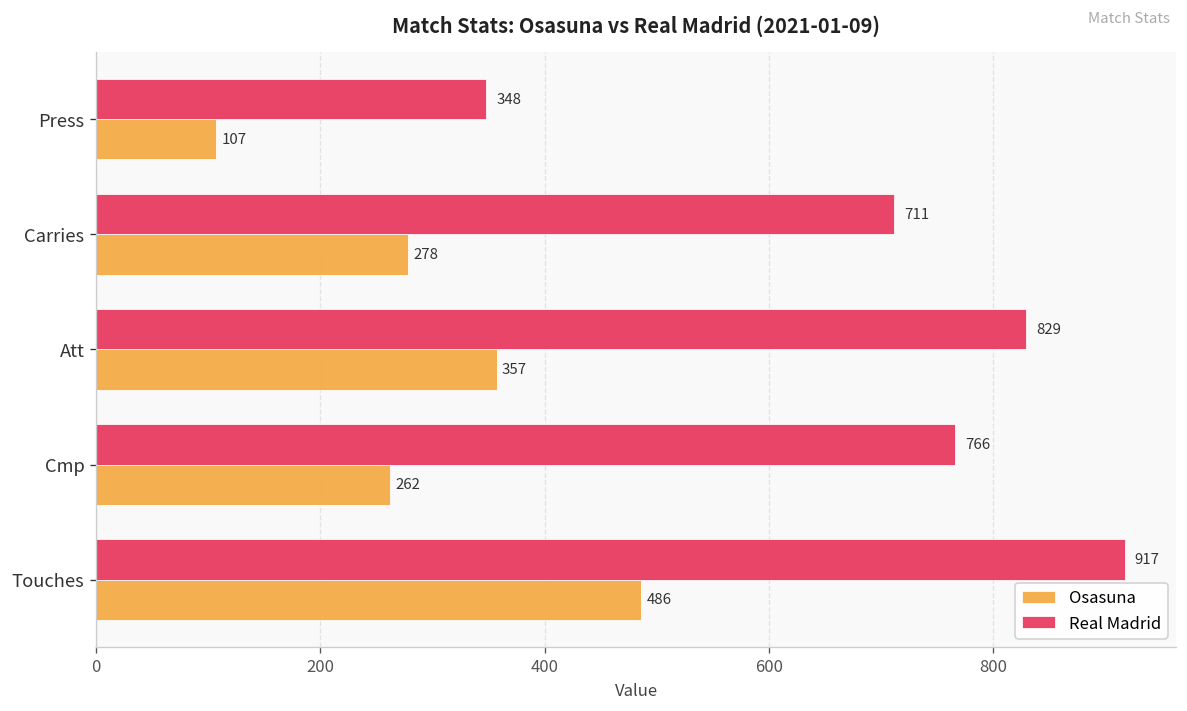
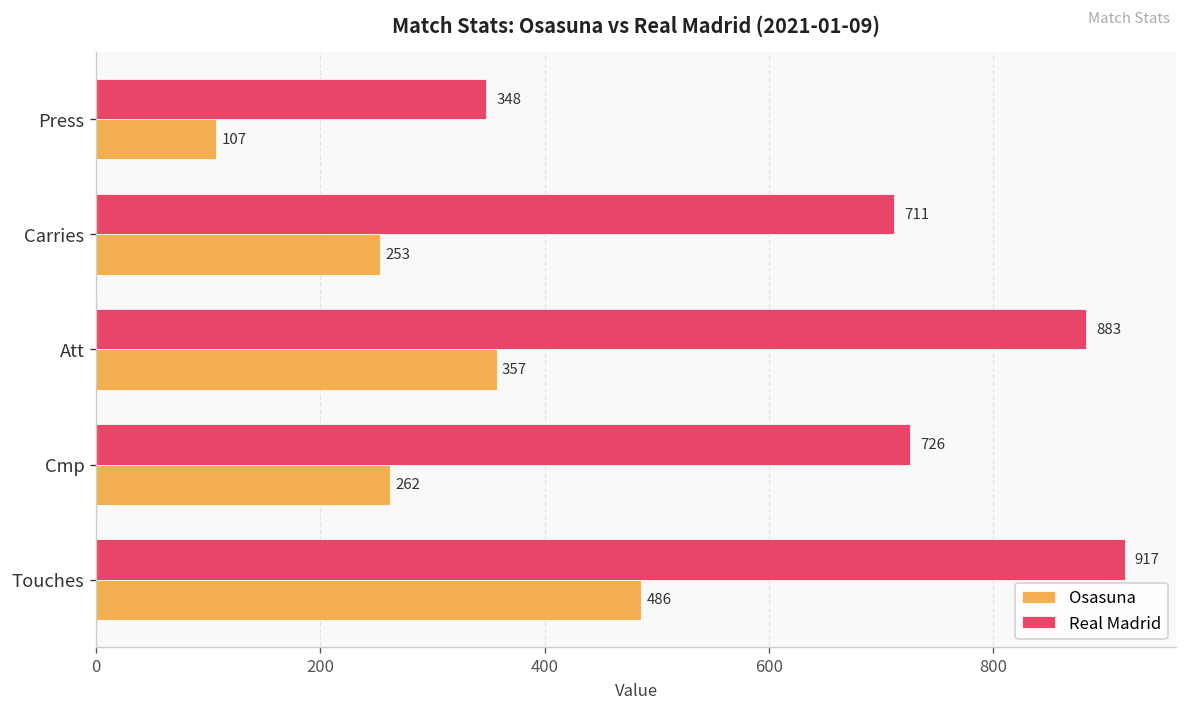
  {
    "Osasuna": {
      "Press": 107,
-     "Carries": 278,
+     "Carries": 253,
      "Att": 357,
      "Cmp": 262,
      "Touches": 486
    },
    "Real Madrid": {
      "Press": 348,
      "Carries": 711,
-     "Att": 829,
-     "Cmp": 766,
+     "Att": 883,
+     "Cmp": 726,
      "Touches": 917
    }
  }
